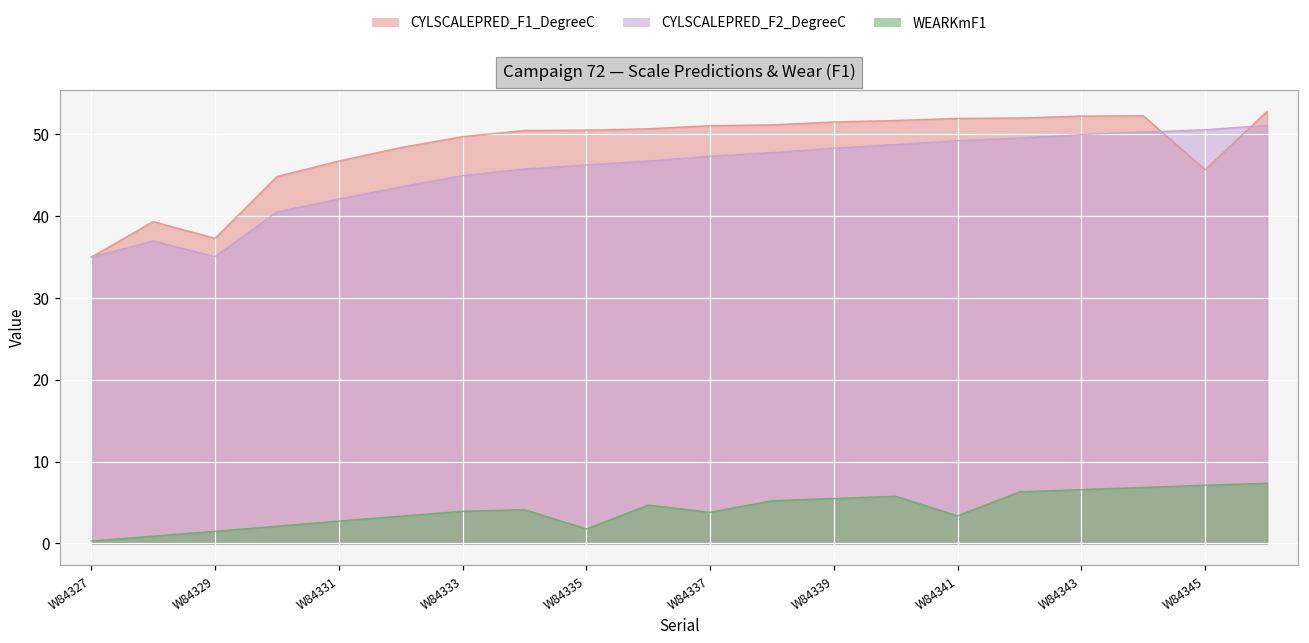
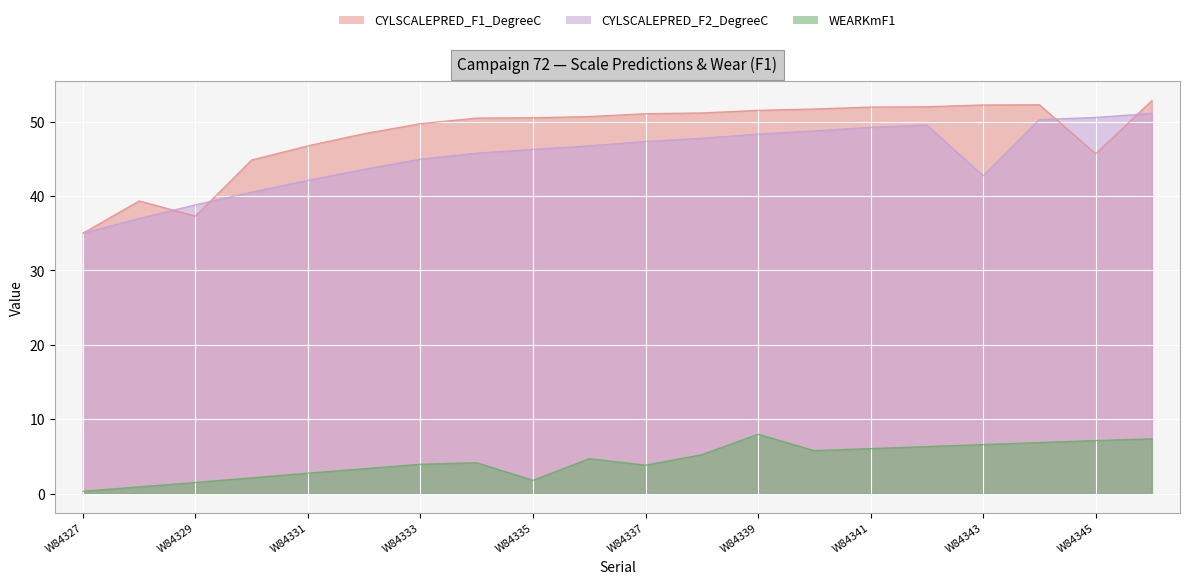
  {
    "CYLSCALEPRED_F1_DegreeC": {
      "W84329": 37,
      "W84331": 47,
      "W84333": 50,
      "W84335": 51,
      "W84337": 51,
      "W84339": 52,
      "W84341": 52,
      "W84343": 52,
      "W84345": 46
    },
    "CYLSCALEPRED_F2_DegreeC": {
-     "W84329": 35,
+     "W84329": 39,
      "W84331": 42,
      "W84333": 45,
      "W84335": 46,
      "W84337": 47,
      "W84339": 48,
      "W84341": 49,
-     "W84343": 50,
+     "W84343": 43,
      "W84345": 51
    },
    "WEARKmF1": {
      "W84327": 0,
      "W84329": 1,
      "W84331": 3,
      "W84333": 4,
      "W84335": 2,
      "W84337": 4,
-     "W84339": 5,
-     "W84341": 3,
+     "W84339": 8,
+     "W84341": 6,
      "W84343": 7,
      "W84345": 7
    }
  }
